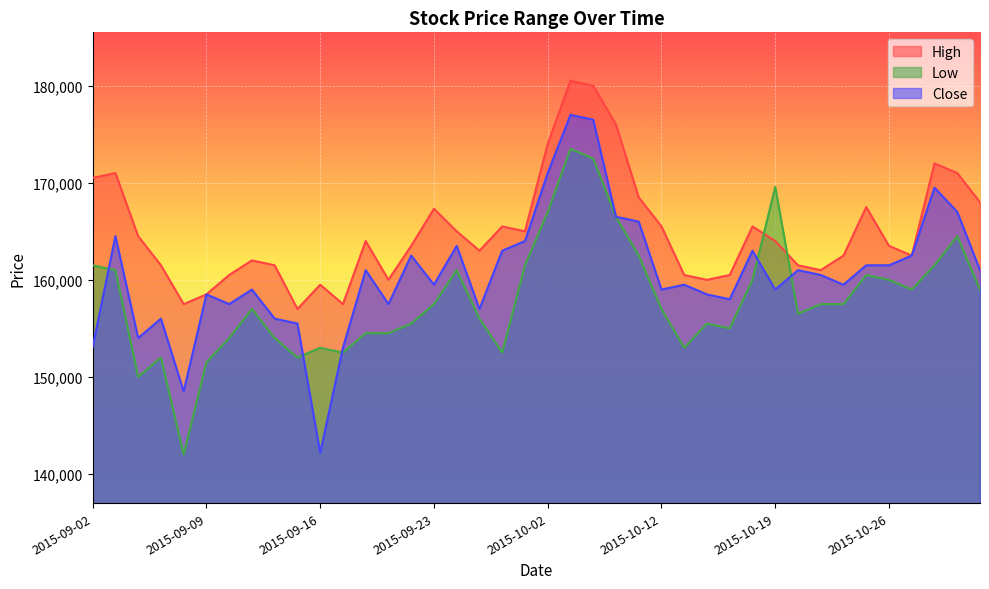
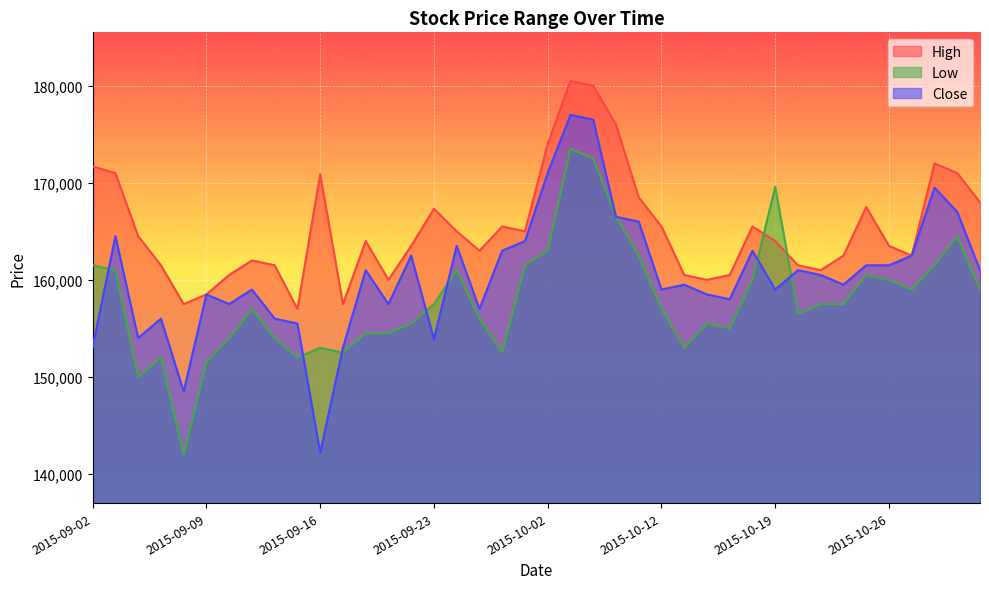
  {
    "High": {
-     "2015-09-02": "171,000",
-     "2015-09-16": "160,000",
+     "2015-09-02": "172,000",
+     "2015-09-16": "171,000",
      "2015-09-23": "167,000",
      "2015-10-02": "174,000",
      "2015-10-12": "166,000",
      "2015-10-19": "164,000",
      "2015-10-26": "164,000"
    },
    "Low": {
      "2015-09-02": "162,000",
      "2015-09-09": "152,000",
      "2015-09-16": "153,000",
      "2015-09-23": "158,000",
-     "2015-10-02": "167,000",
+     "2015-10-02": "163,000",
      "2015-10-12": "157,000",
      "2015-10-19": "170,000",
      "2015-10-26": "160,000"
    },
    "Close": {
      "2015-09-02": "153,000",
      "2015-09-16": "142,000",
-     "2015-09-23": "160,000",
+     "2015-09-23": "154,000",
      "2015-10-02": "171,000",
      "2015-10-12": "159,000",
      "2015-10-19": "159,000",
      "2015-10-26": "162,000"
    }
  }
